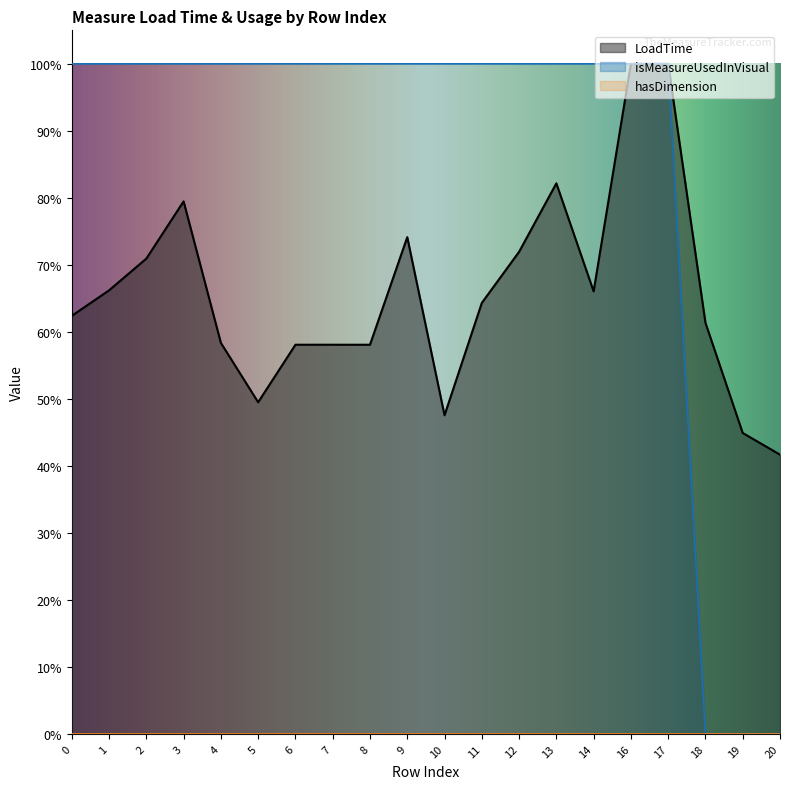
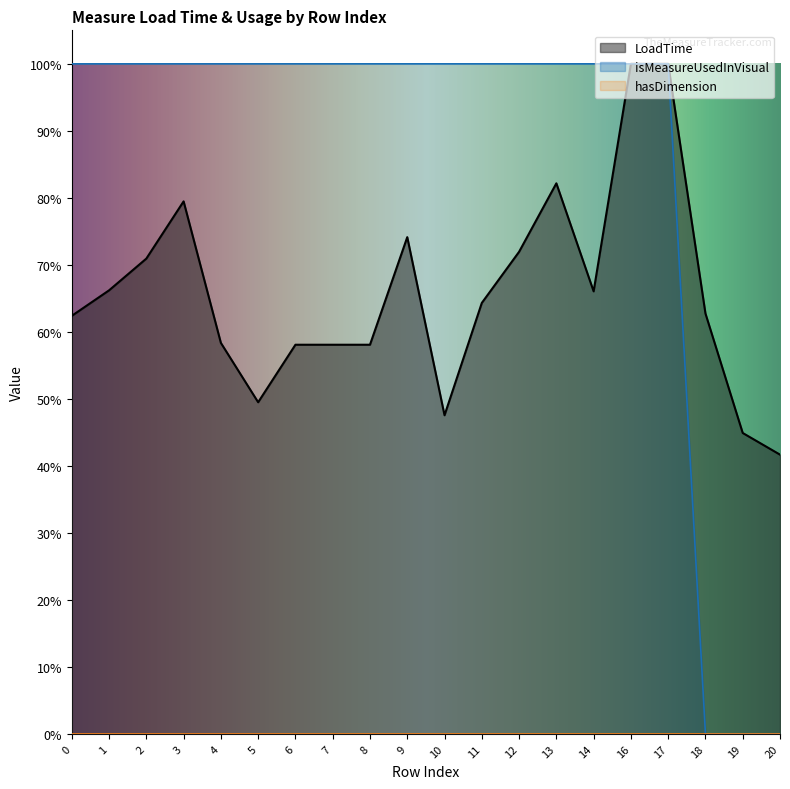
  {
    "LoadTime": {
      "0": "62%",
      "1": "66%",
      "2": "71%",
      "3": "79%",
      "4": "58%",
      "5": "49%",
      "6": "58%",
      "7": "58%",
      "8": "58%",
      "9": "74%",
      "10": "48%",
      "11": "64%",
      "12": "72%",
      "13": "82%",
      "14": "66%",
-     "18": "61%",
+     "18": "63%",
      "19": "45%",
      "20": "42%"
    },
    "isMeasureUsedInVisual": {
      "0": "100%",
      "1": "100%",
      "2": "100%",
      "3": "100%",
      "4": "100%",
      "5": "100%",
      "6": "100%",
      "7": "100%",
      "8": "100%",
      "9": "100%",
      "10": "100%",
      "11": "100%",
      "12": "100%",
      "13": "100%",
      "14": "100%"
    },
    "hasDimension": {
      "0": "0%",
      "1": "0%",
      "2": "0%",
      "3": "0%",
      "4": "0%",
      "5": "0%",
      "6": "0%",
      "7": "0%",
      "8": "0%",
      "9": "0%",
      "10": "0%",
      "11": "0%",
      "12": "0%",
      "13": "0%",
      "14": "0%",
      "16": "0%",
      "17": "0%"
    }
  }
